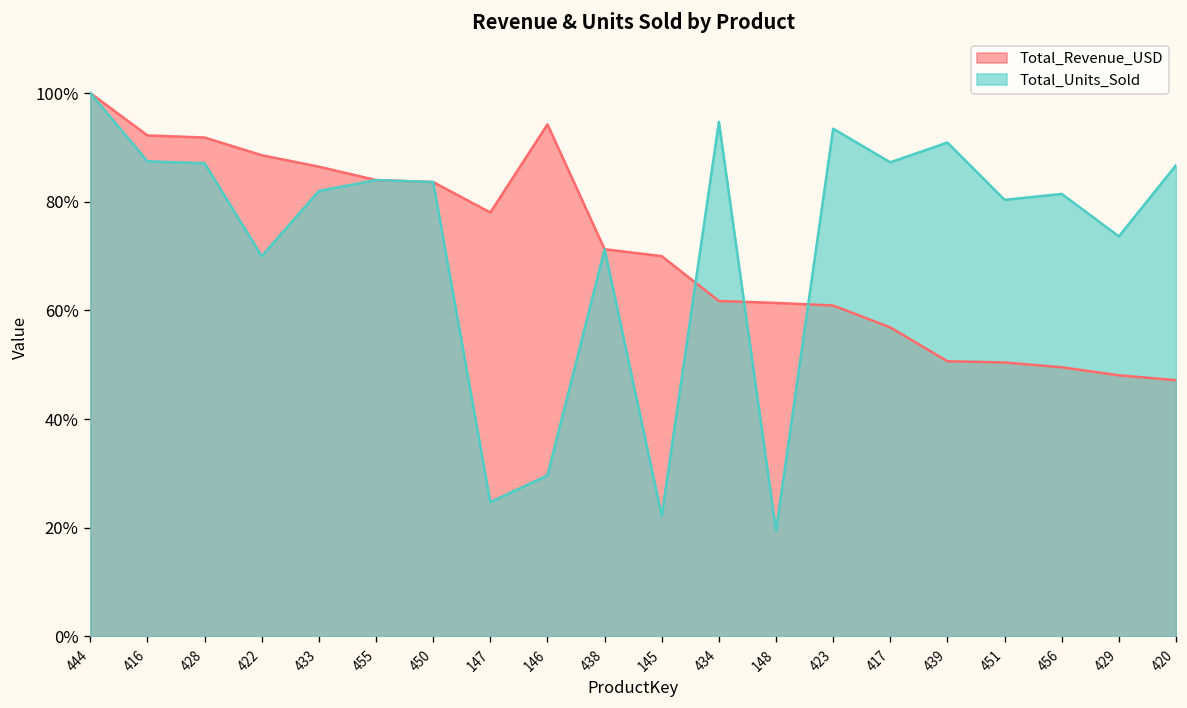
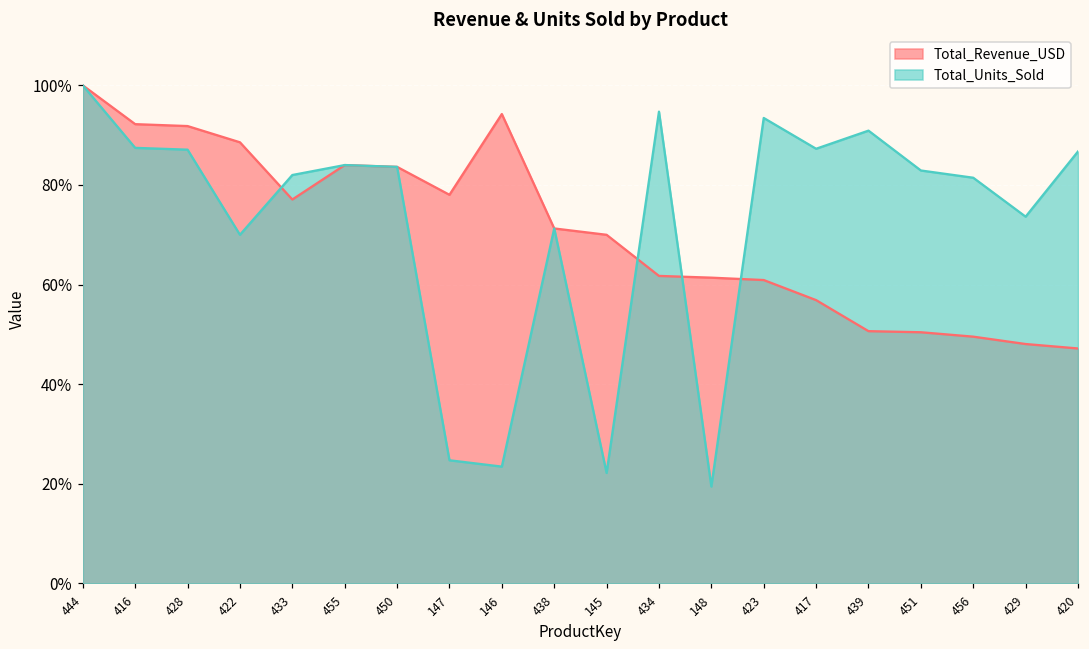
  {
    "Total_Revenue_USD": {
      "416": "92%",
      "428": "92%",
      "422": "89%",
-     "433": "86%",
+     "433": "77%",
      "147": "78%",
      "146": "94%",
      "145": "70%",
      "434": "62%",
      "148": "61%",
      "423": "61%",
      "417": "57%",
      "439": "51%",
      "451": "50%",
      "456": "50%",
      "429": "48%",
      "420": "47%"
    },
    "Total_Units_Sold": {
      "416": "87%",
      "428": "87%",
      "422": "70%",
      "433": "82%",
      "147": "25%",
-     "146": "30%",
+     "146": "23%",
      "145": "22%",
      "434": "95%",
      "148": "19%",
      "423": "93%",
      "417": "87%",
      "439": "91%",
-     "451": "80%",
+     "451": "83%",
      "456": "81%",
      "429": "74%",
      "420": "87%"
    }
  }
